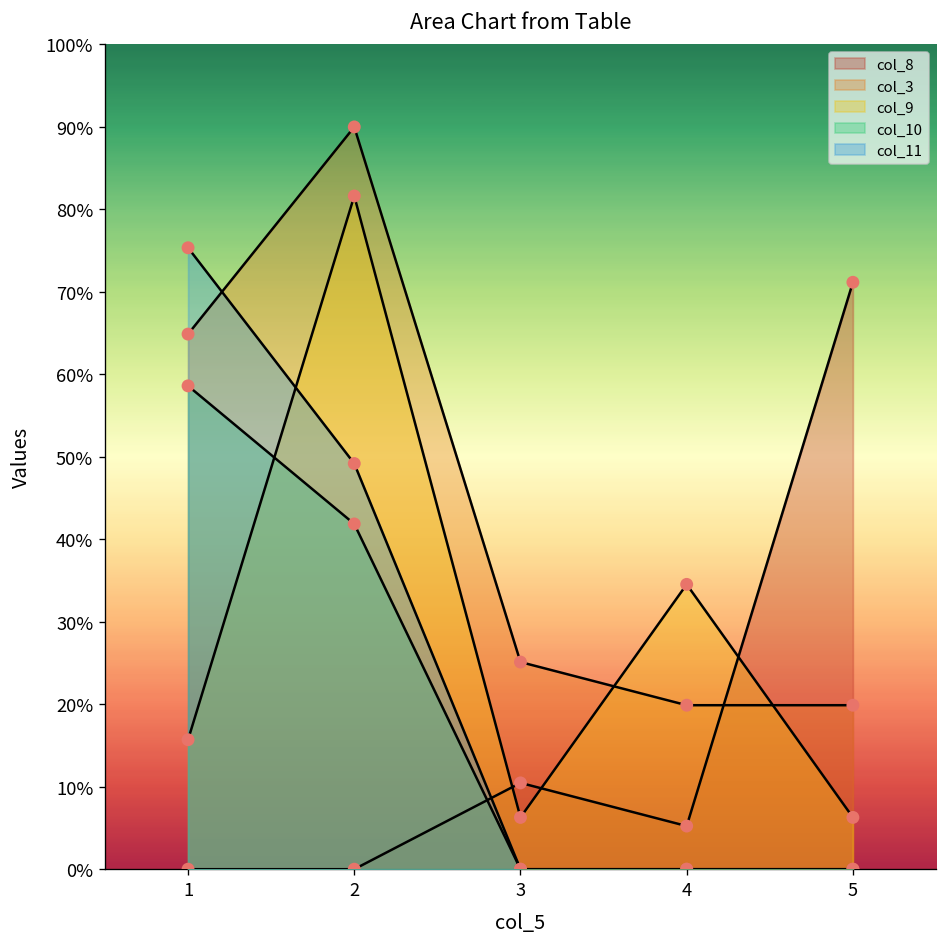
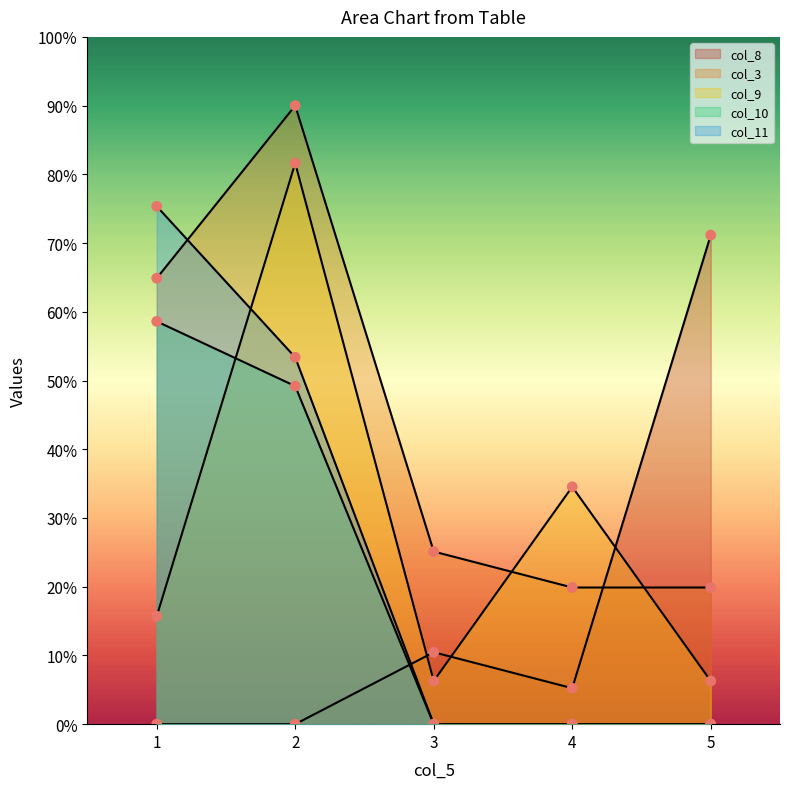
  {
    "col_10": {
      "1": "59%",
-     "2": "42%"
+     "2": "49%"
    },
    "col_11": {
      "1": "75%",
-     "2": "49%"
+     "2": "53%"
    }
  }
